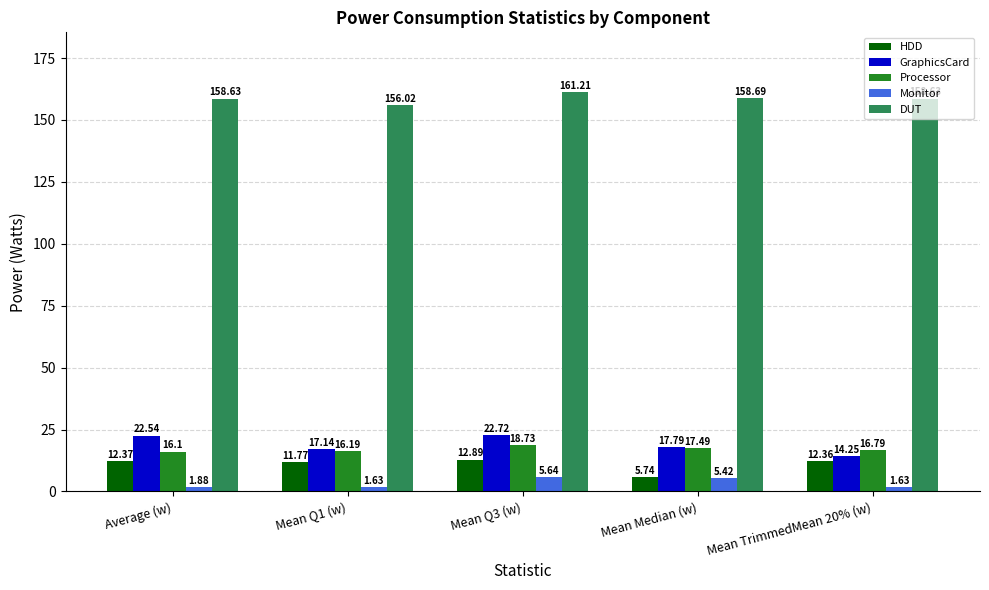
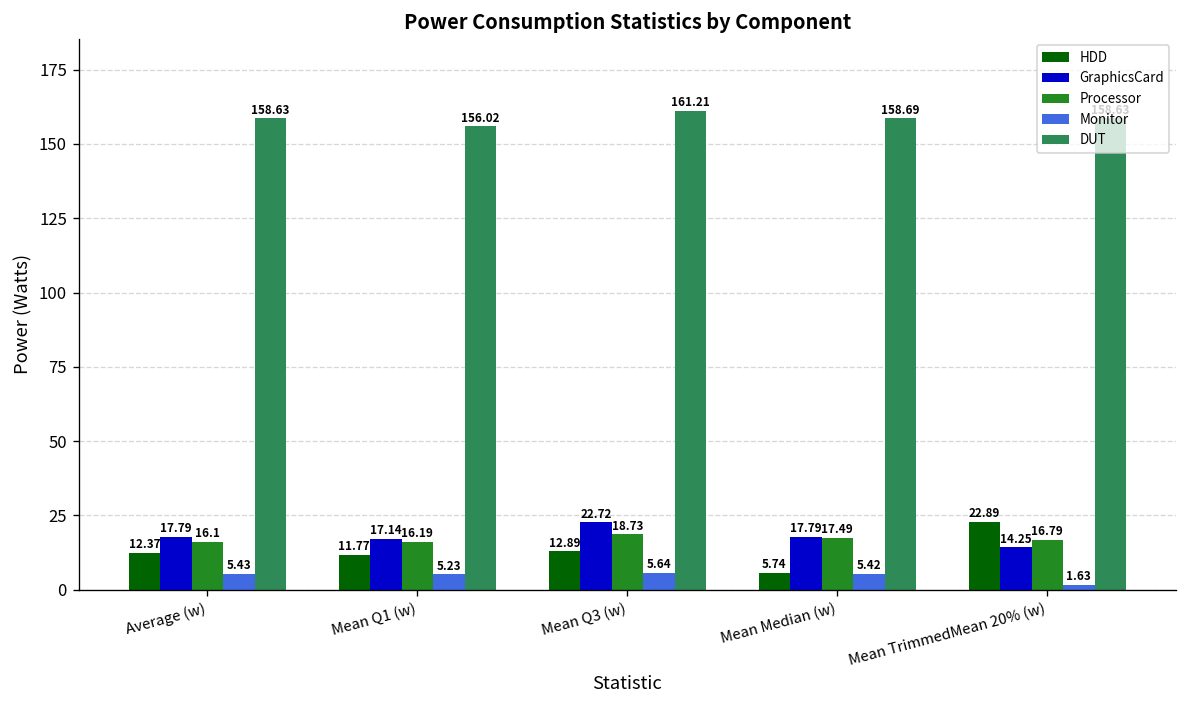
  {
    "HDD": {
      "Average (w)": 12.37,
      "Mean Q1 (w)": 11.77,
      "Mean Q3 (w)": 12.89,
      "Mean Median (w)": 5.74,
-     "Mean TrimmedMean 20% (w)": 12.36
+     "Mean TrimmedMean 20% (w)": 22.89
    },
    "GraphicsCard": {
-     "Average (w)": 22.54,
+     "Average (w)": 17.79,
      "Mean Q1 (w)": 17.14,
      "Mean Q3 (w)": 22.72,
      "Mean Median (w)": 17.79,
      "Mean TrimmedMean 20% (w)": 14.25
    },
    "Monitor": {
-     "Average (w)": 1.88,
-     "Mean Q1 (w)": 1.63,
+     "Average (w)": 5.43,
+     "Mean Q1 (w)": 5.23,
      "Mean Q3 (w)": 5.64,
      "Mean Median (w)": 5.42,
      "Mean TrimmedMean 20% (w)": 1.63
    }
  }
